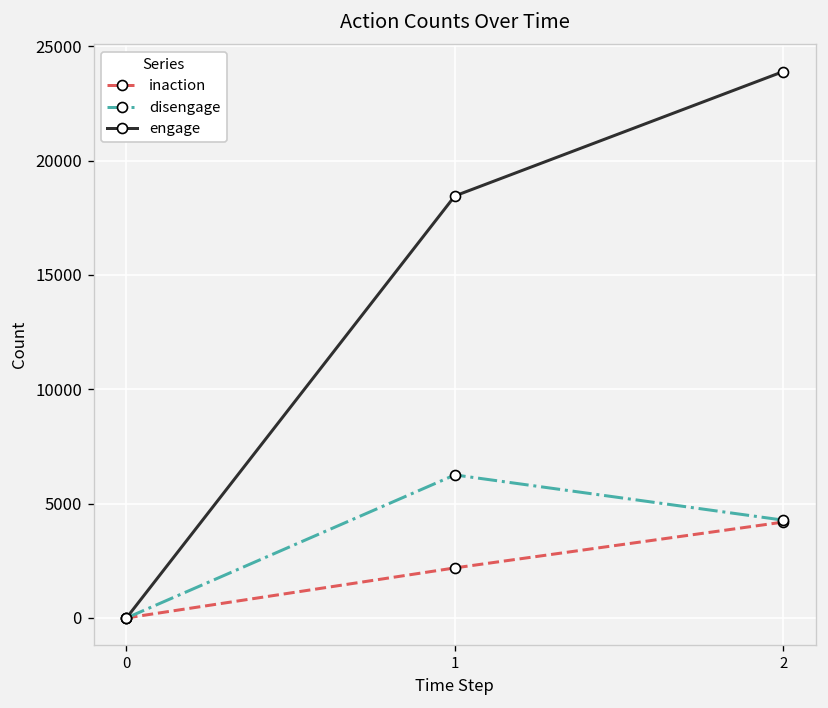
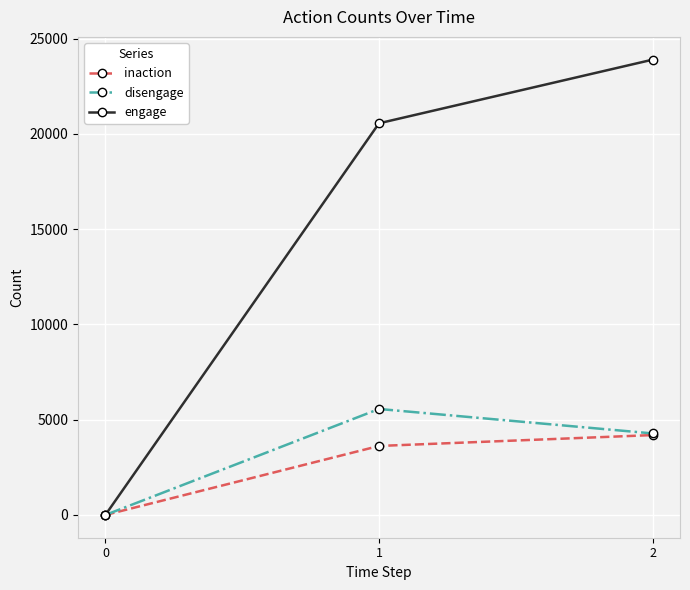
  {
    "inaction": {
-     "1": 2200
+     "1": 3600
    },
    "disengage": {
-     "1": 6300
+     "1": 5600
    },
    "engage": {
-     "1": 18500,
+     "1": 20600,
      "2": 23900
    }
  }
